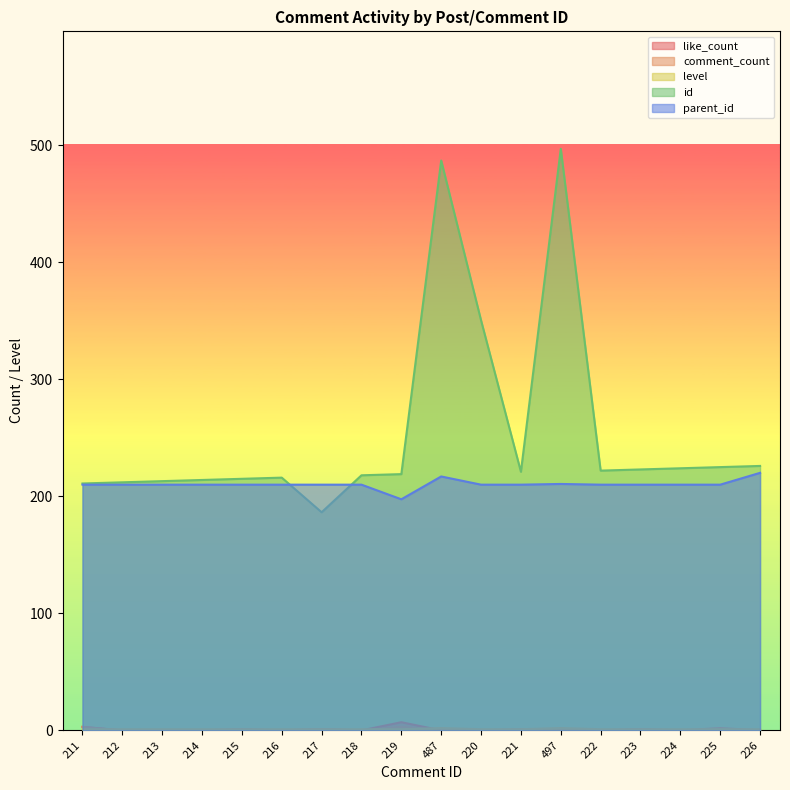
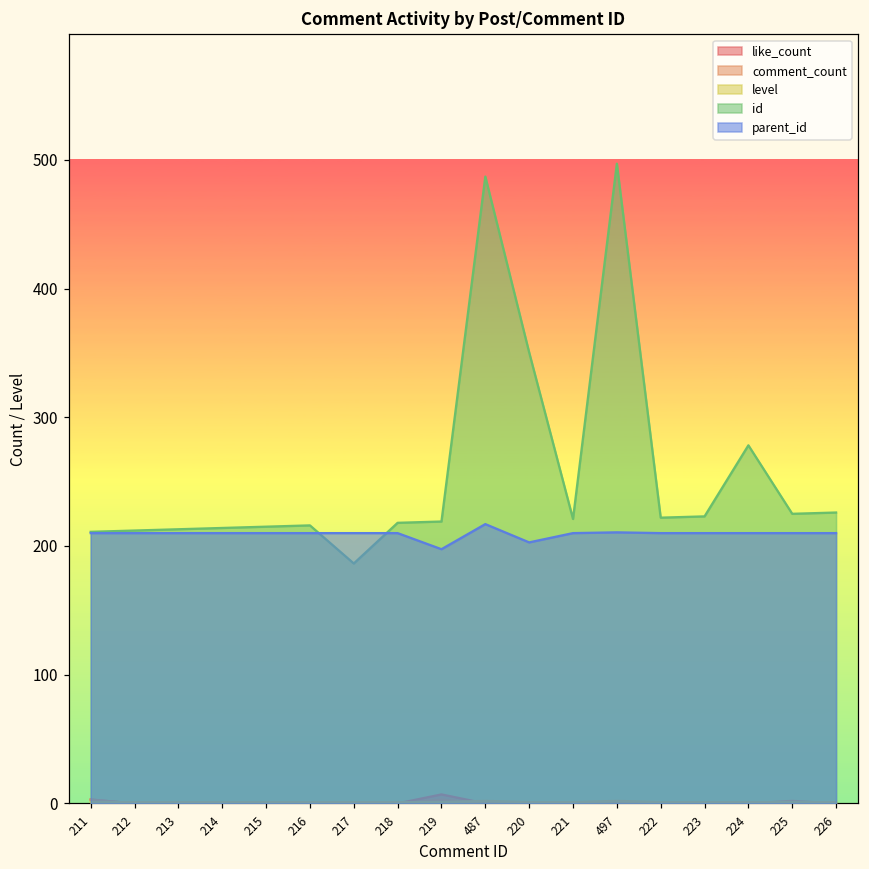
  {
    "id": {
      "213": 213,
      "214": 214,
      "215": 215,
      "216": 216,
      "217": 186,
      "218": 218,
      "219": 219,
      "487": 487,
      "220": 350,
      "221": 221,
      "497": 497,
      "222": 222,
      "223": 223,
-     "224": 224,
+     "224": 278,
      "225": 225,
      "226": 226
    },
    "parent_id": {
      "213": 210,
      "214": 210,
      "215": 210,
      "216": 210,
      "217": 210,
      "218": 210,
      "219": 198,
      "487": 217,
-     "220": 210,
+     "220": 203,
      "221": 210,
      "497": 211,
      "222": 210,
      "223": 210,
      "224": 210,
      "225": 210,
-     "226": 220
+     "226": 210
    }
  }
